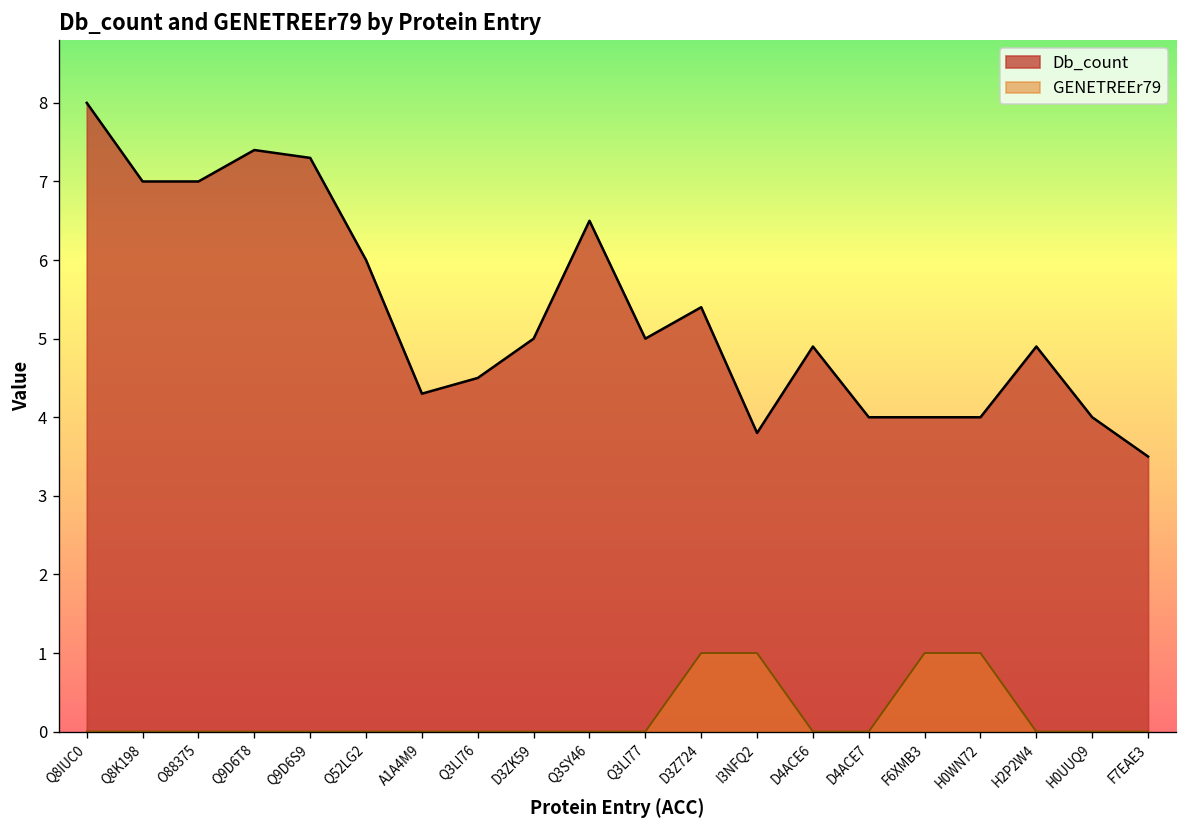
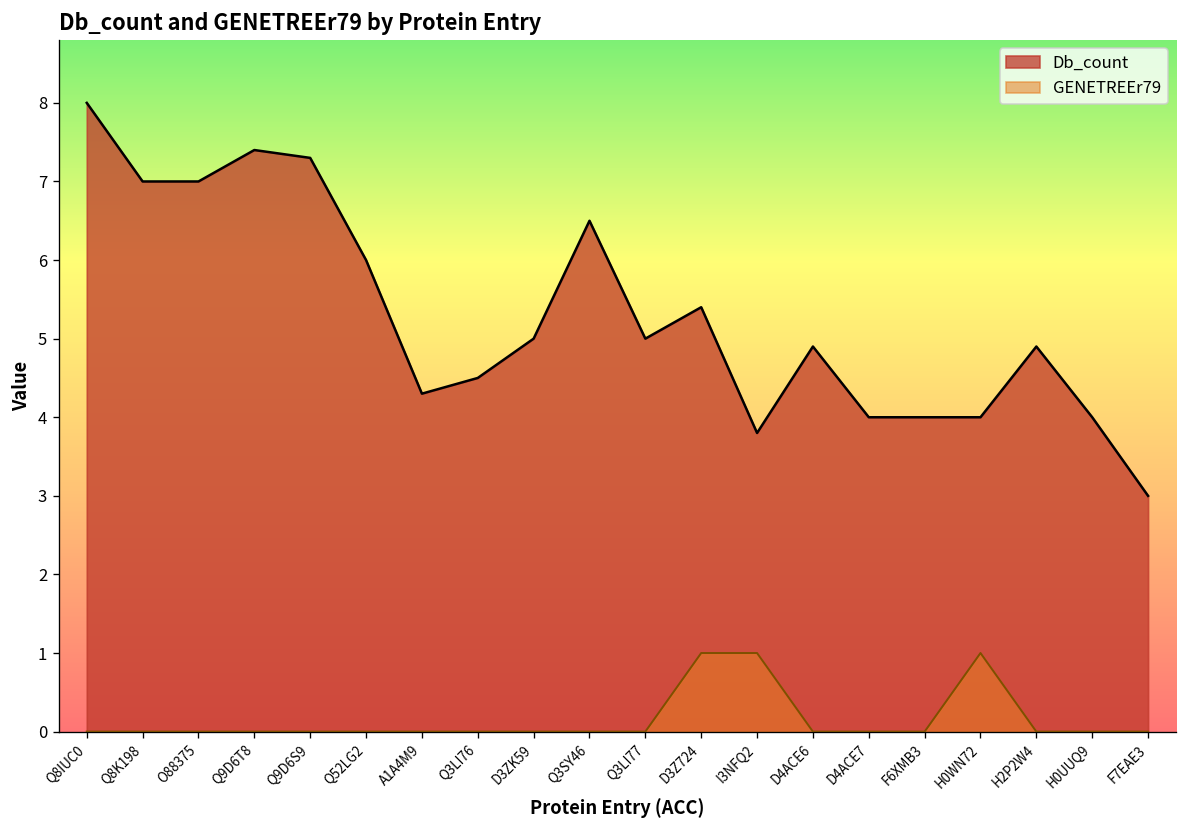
  {
    "Db_count": {
      "Q8IUC0": 8.0,
      "Q8K198": 7.0,
      "O88375": 7.0,
      "Q9D6T8": 7.4,
      "Q9D6S9": 7.3,
      "Q52LG2": 6.0,
      "A1A4M9": 4.3,
      "Q3LI76": 4.5,
      "D3ZK59": 5.0,
      "Q3SY46": 6.5,
      "Q3LI77": 5.0,
      "D3Z724": 5.4,
      "I3NFQ2": 3.8,
      "D4ACE6": 4.9,
      "D4ACE7": 4.0,
      "F6XMB3": 4.0,
      "H0WN72": 4.0,
      "H2P2W4": 4.9,
      "H0UUQ9": 4.0,
-     "F7EAE3": 3.5
+     "F7EAE3": 3.0
    },
    "GENETREEr79": {
      "Q8IUC0": 0,
      "Q8K198": 0,
      "O88375": 0,
      "Q9D6T8": 0,
      "Q9D6S9": 0,
      "Q52LG2": 0,
      "A1A4M9": 0,
      "Q3LI76": 0,
      "D3ZK59": 0,
      "Q3SY46": 0,
      "Q3LI77": 0,
      "D3Z724": 1,
      "I3NFQ2": 1,
      "D4ACE6": 0,
      "D4ACE7": 0,
-     "F6XMB3": 1,
+     "F6XMB3": 0,
      "H0WN72": 1,
      "H2P2W4": 0,
      "H0UUQ9": 0,
      "F7EAE3": 0
    }
  }
